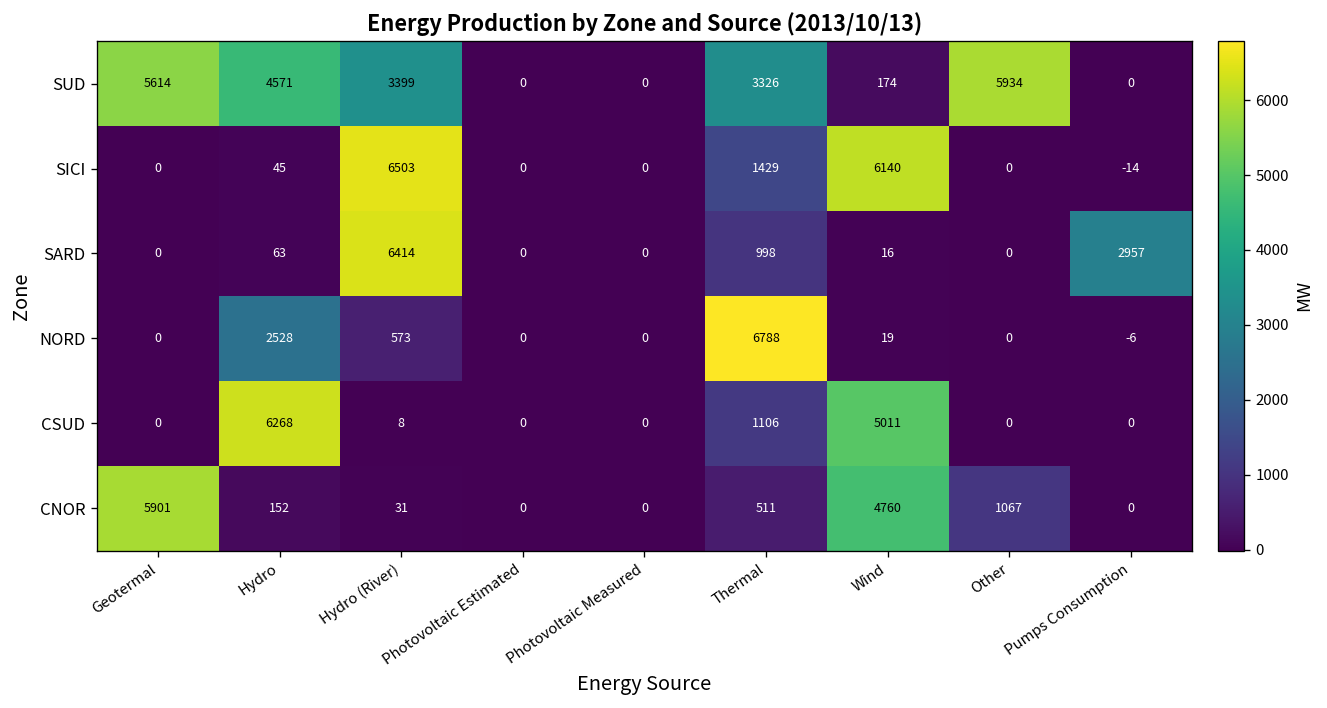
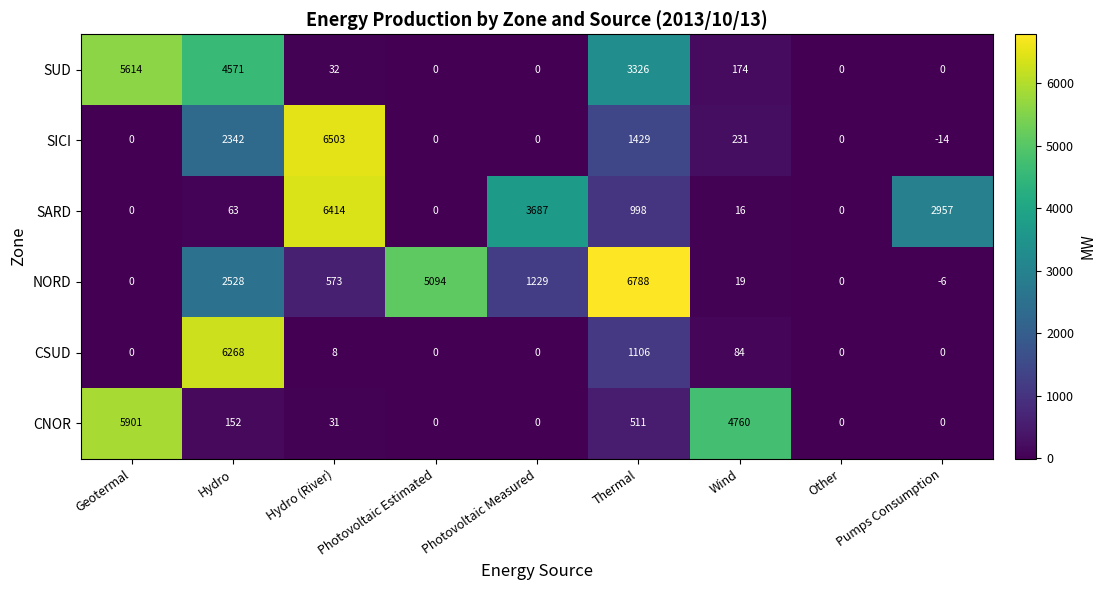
  {
    "SUD": {
      "Geotermal": 5614,
      "Hydro": 4571,
-     "Hydro (River)": 3399,
+     "Hydro (River)": 32,
      "Photovoltaic Estimated": 0,
      "Photovoltaic Measured": 0,
      "Thermal": 3326,
      "Wind": 174,
-     "Other": 5934,
+     "Other": 0,
      "Pumps Consumption": 0
    },
    "SICI": {
      "Geotermal": 0,
-     "Hydro": 45,
+     "Hydro": 2342,
      "Hydro (River)": 6503,
      "Photovoltaic Estimated": 0,
      "Photovoltaic Measured": 0,
      "Thermal": 1429,
-     "Wind": 6140,
+     "Wind": 231,
      "Other": 0,
      "Pumps Consumption": -14
    },
    "SARD": {
      "Geotermal": 0,
      "Hydro": 63,
      "Hydro (River)": 6414,
      "Photovoltaic Estimated": 0,
-     "Photovoltaic Measured": 0,
+     "Photovoltaic Measured": 3687,
      "Thermal": 998,
      "Wind": 16,
      "Other": 0,
      "Pumps Consumption": 2957
    },
    "NORD": {
      "Geotermal": 0,
      "Hydro": 2528,
      "Hydro (River)": 573,
-     "Photovoltaic Estimated": 0,
-     "Photovoltaic Measured": 0,
+     "Photovoltaic Estimated": 5094,
+     "Photovoltaic Measured": 1229,
      "Thermal": 6788,
      "Wind": 19,
      "Other": 0,
      "Pumps Consumption": -6
    },
    "CSUD": {
      "Geotermal": 0,
      "Hydro": 6268,
      "Hydro (River)": 8,
      "Photovoltaic Estimated": 0,
      "Photovoltaic Measured": 0,
      "Thermal": 1106,
-     "Wind": 5011,
+     "Wind": 84,
      "Other": 0,
      "Pumps Consumption": 0
    },
    "CNOR": {
      "Geotermal": 5901,
      "Hydro": 152,
      "Hydro (River)": 31,
      "Photovoltaic Estimated": 0,
      "Photovoltaic Measured": 0,
      "Thermal": 511,
      "Wind": 4760,
-     "Other": 1067,
+     "Other": 0,
      "Pumps Consumption": 0
    }
  }
